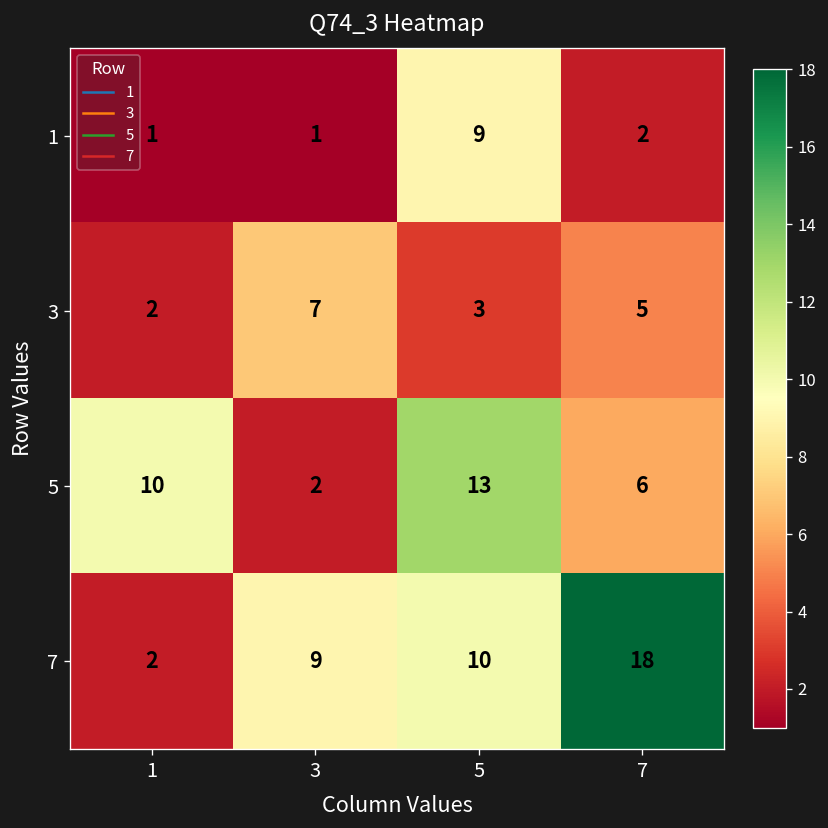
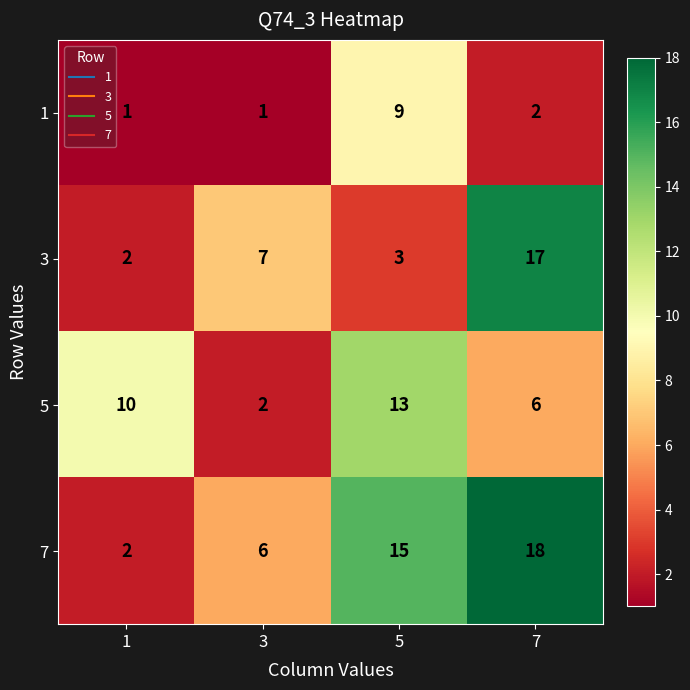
  {
    "1": {
      "1": 1,
      "3": 1,
      "5": 9,
      "7": 2
    },
    "3": {
      "1": 2,
      "3": 7,
      "5": 3,
-     "7": 5
+     "7": 17
    },
    "5": {
      "1": 10,
      "3": 2,
      "5": 13,
      "7": 6
    },
    "7": {
      "1": 2,
-     "3": 9,
-     "5": 10,
+     "3": 6,
+     "5": 15,
      "7": 18
    }
  }
